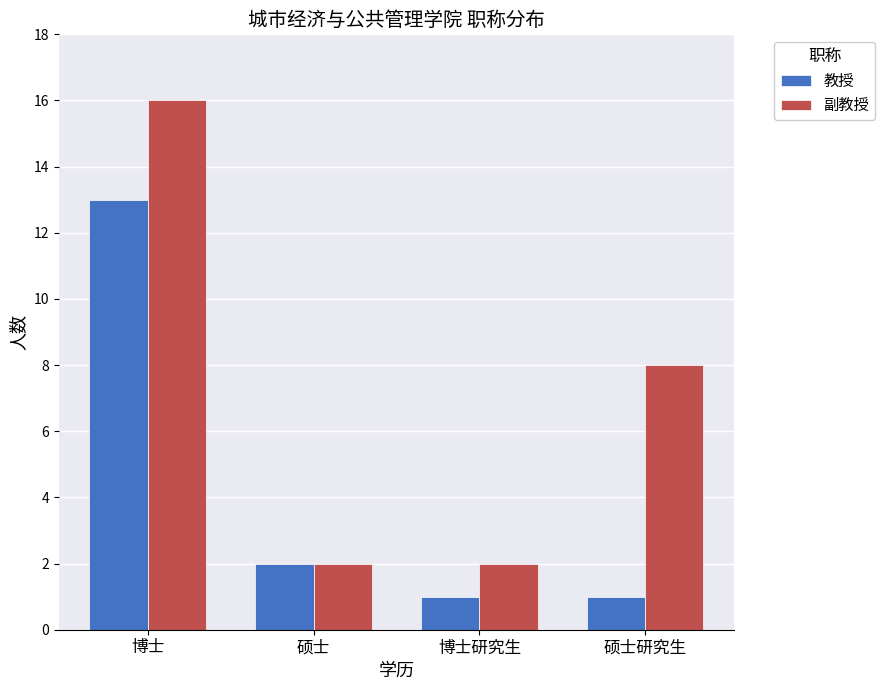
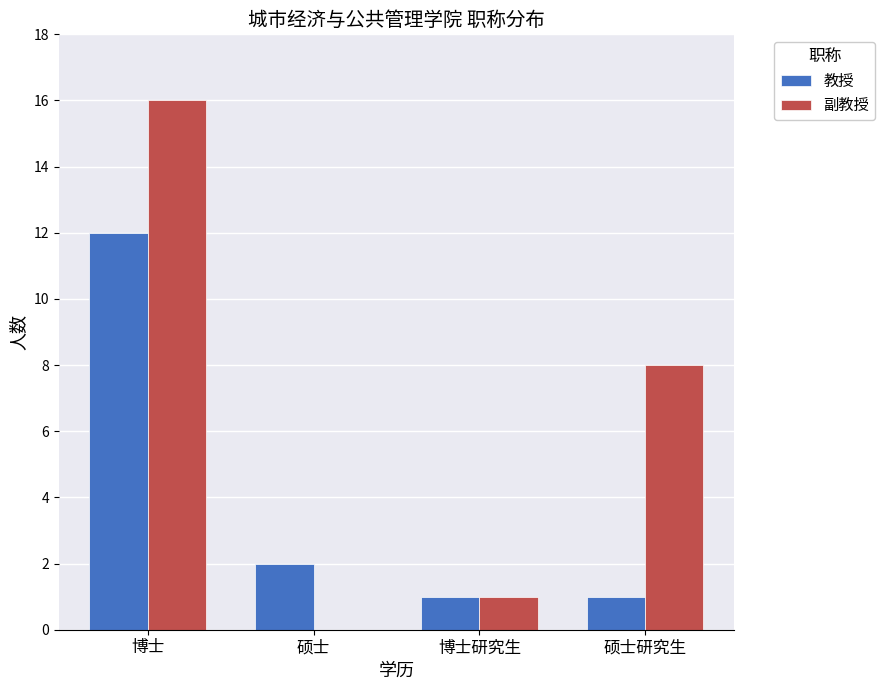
  {
    "教授": {
-     "博士": 13,
+     "博士": 12,
      "硕士": 2,
      "博士研究生": 1,
      "硕士研究生": 1
    },
    "副教授": {
      "博士": 16,
-     "硕士": 2,
-     "博士研究生": 2,
+     "硕士": 0,
+     "博士研究生": 1,
      "硕士研究生": 8
    }
  }
